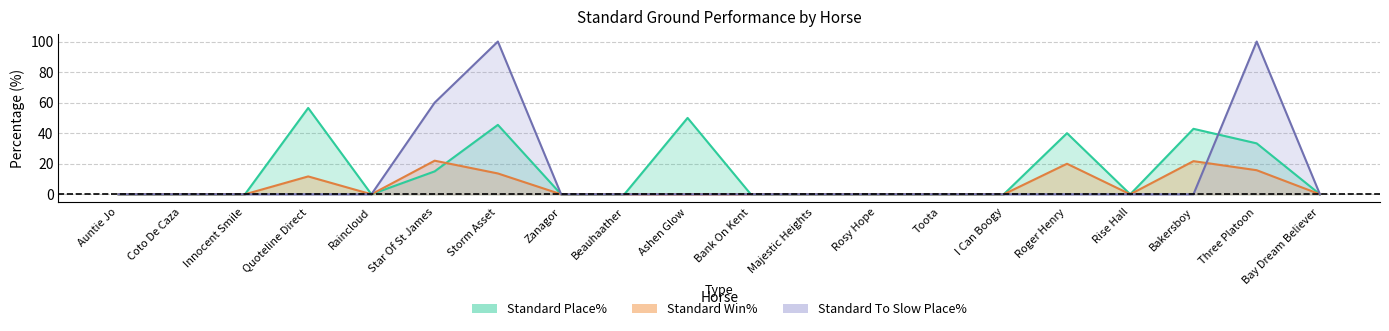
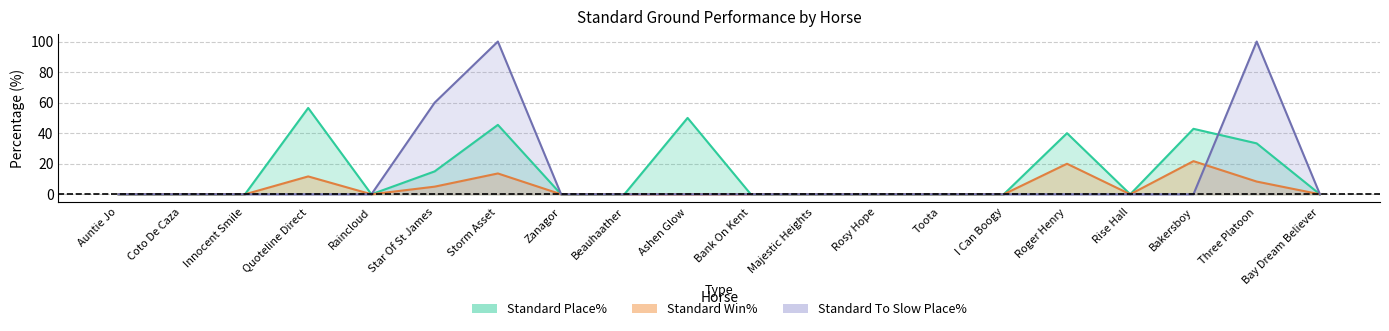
  {
    "Standard Win%": {
      "Quoteline Direct": 12,
-     "Star Of St James": 22,
+     "Star Of St James": 5,
      "Storm Asset": 14,
      "Roger Henry": 20,
      "Bakersboy": 22,
-     "Three Platoon": 16
+     "Three Platoon": 8
    }
  }
